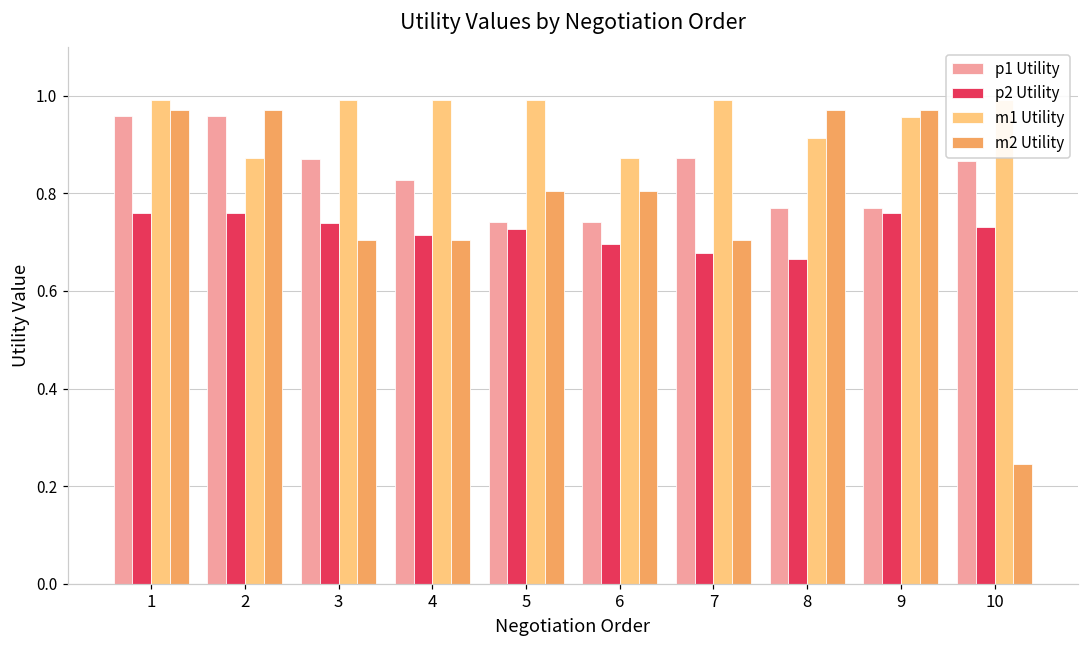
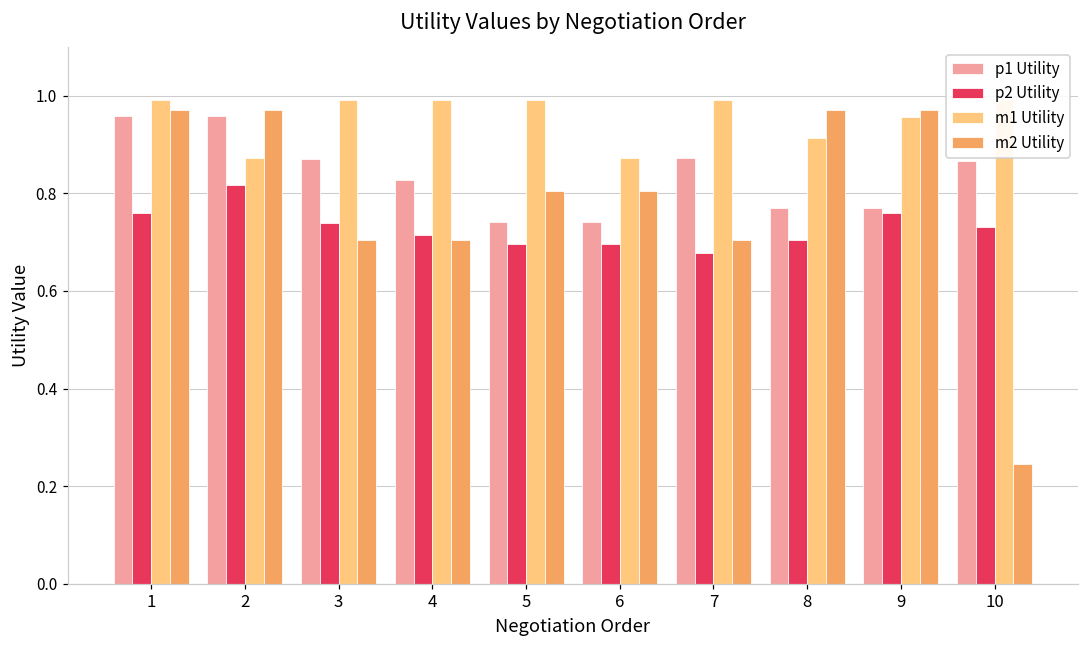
  {
    "p2 Utility": {
      "1": 0.76,
-     "2": 0.76,
+     "2": 0.82,
      "3": 0.74,
      "4": 0.71,
-     "5": 0.73,
+     "5": 0.70,
      "6": 0.70,
      "7": 0.68,
-     "8": 0.66,
+     "8": 0.70,
      "9": 0.76,
      "10": 0.73
    }
  }
